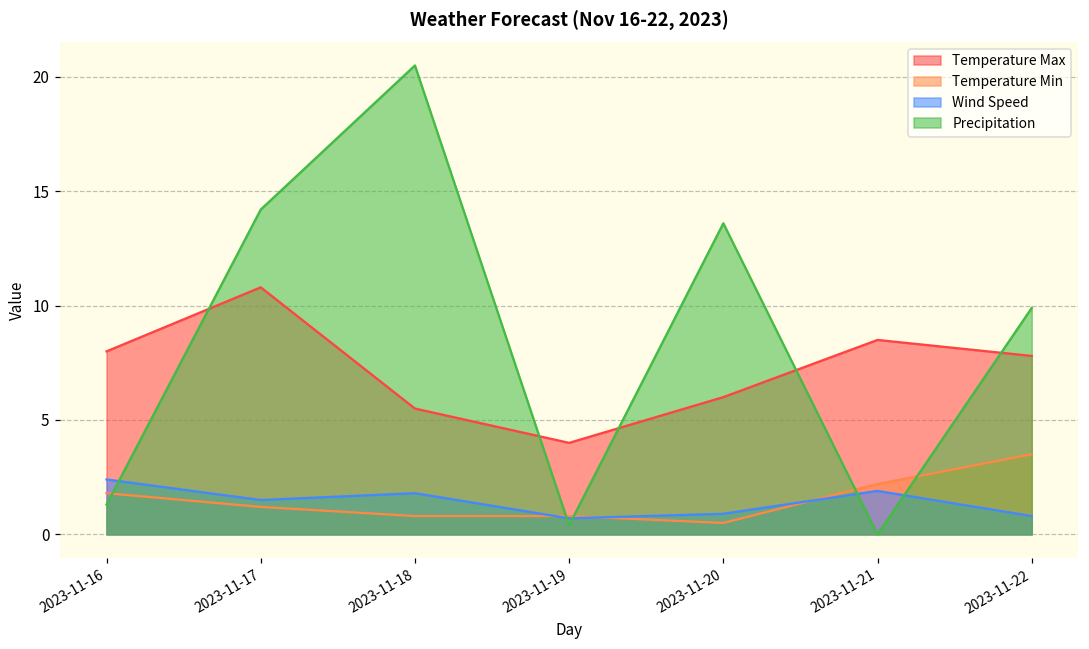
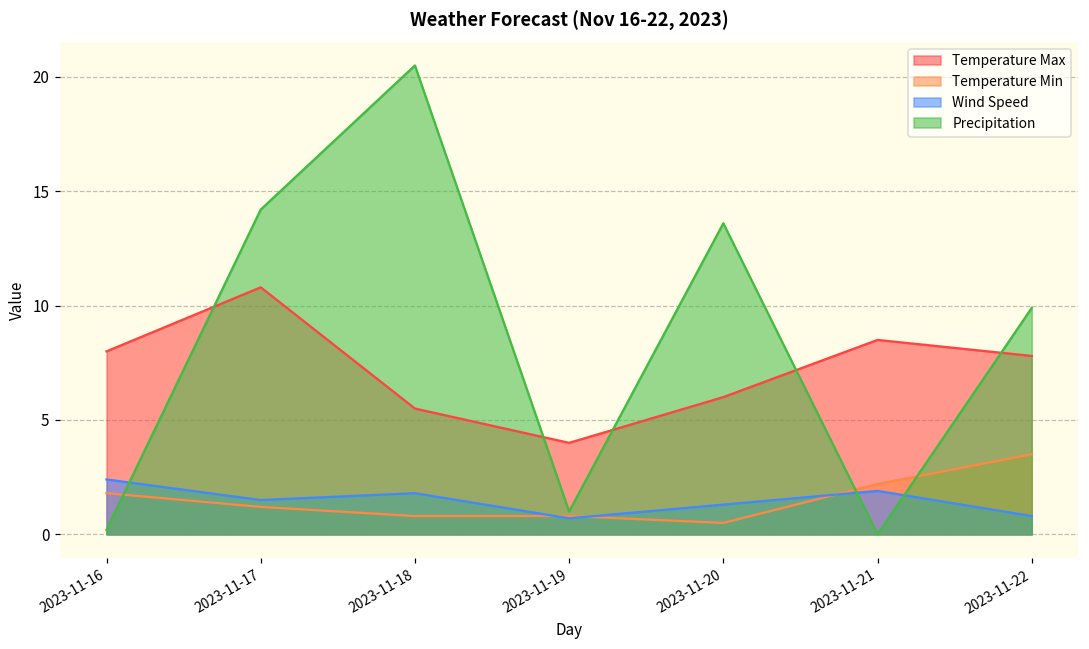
  {
    "Wind Speed": {
      "2023-11-16": 2.4,
      "2023-11-17": 1.5,
      "2023-11-18": 1.8,
-     "2023-11-20": 0.9,
+     "2023-11-20": 1.3,
      "2023-11-21": 1.9,
      "2023-11-22": 0.8
    },
    "Precipitation": {
-     "2023-11-16": 1.3,
+     "2023-11-16": 0.2,
      "2023-11-17": 14.2,
      "2023-11-18": 20.5,
-     "2023-11-19": 0.4,
+     "2023-11-19": 1.0,
      "2023-11-20": 13.6,
      "2023-11-21": 0.0,
      "2023-11-22": 9.9
    }
  }
